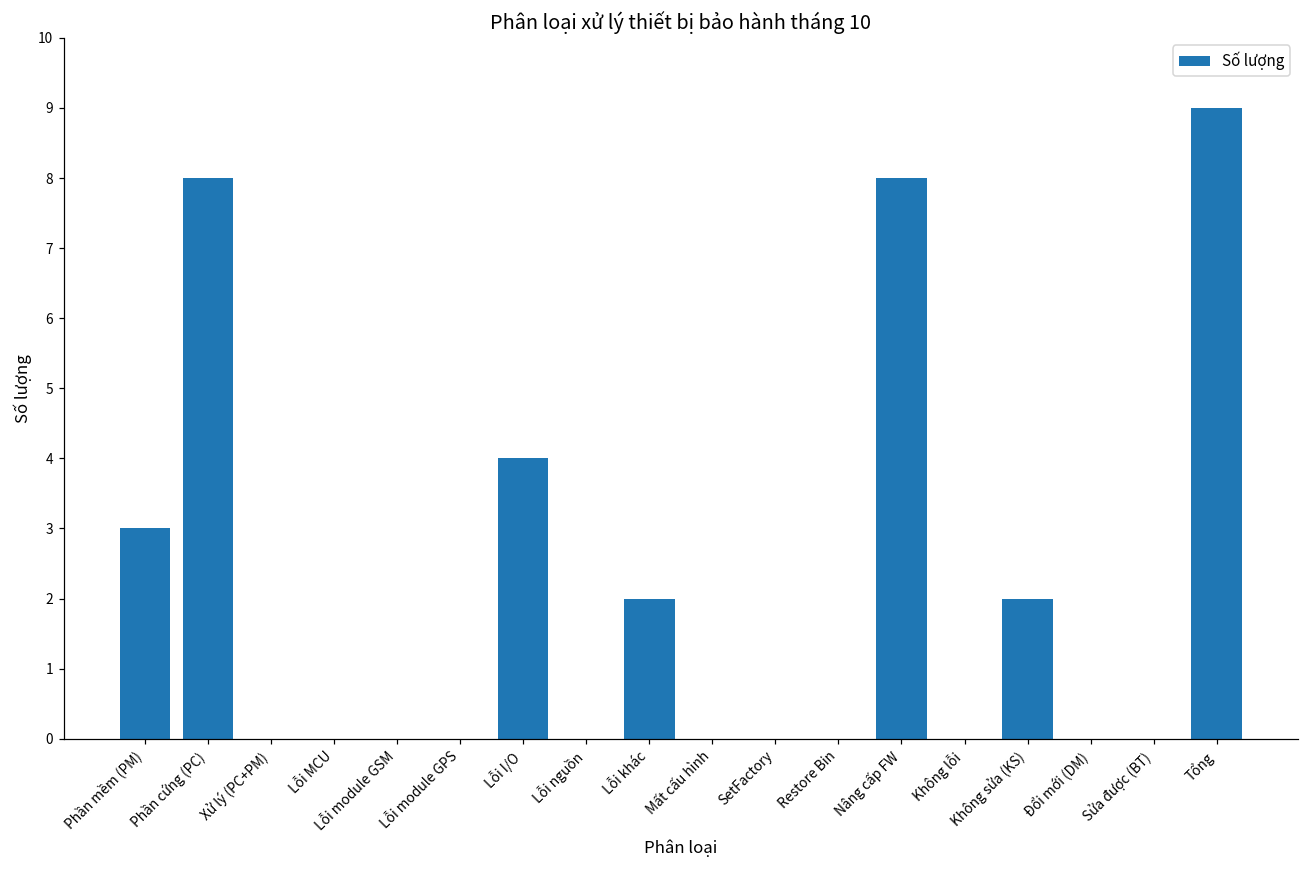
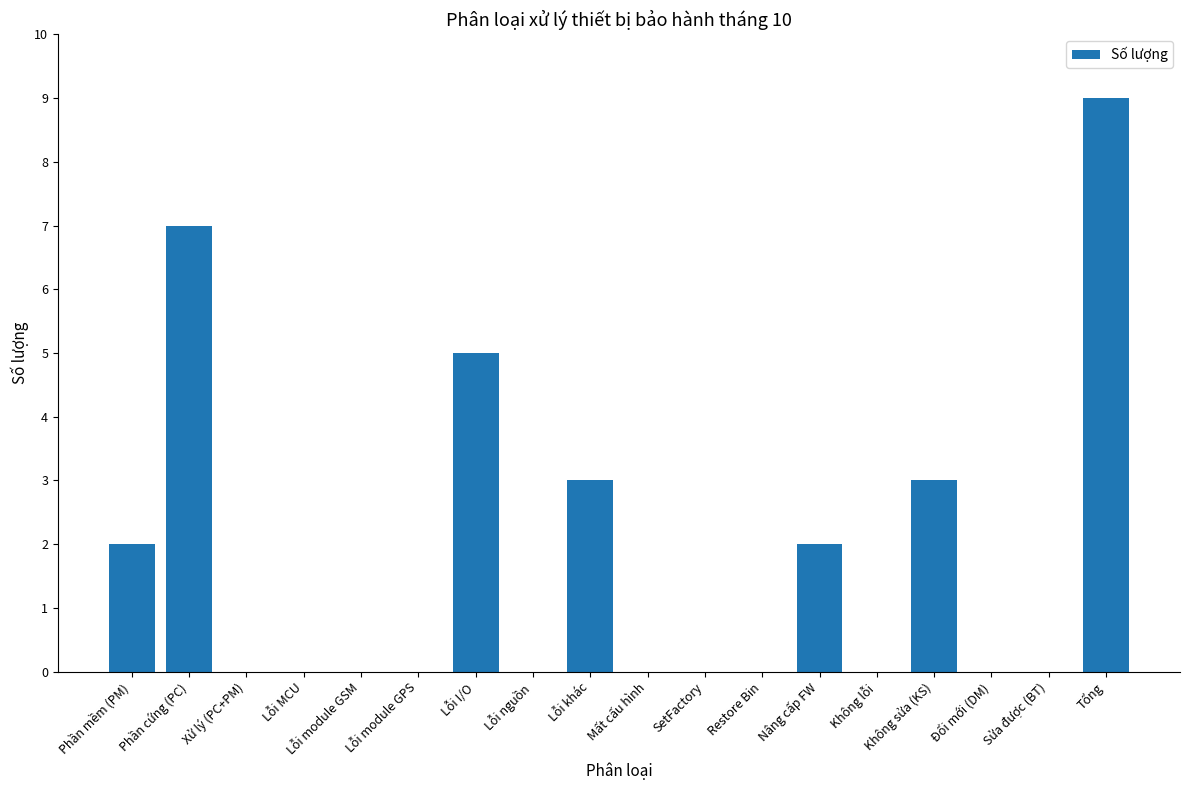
  {
-   "Phần mềm (PM)": 3,
-   "Phần cứng (PC)": 8,
+   "Phần mềm (PM)": 2,
+   "Phần cứng (PC)": 7,
    "Xử lý (PC+PM)": 0,
    "Lỗi MCU": 0,
    "Lỗi module GSM": 0,
    "Lỗi module GPS": 0,
-   "Lỗi I/O": 4,
+   "Lỗi I/O": 5,
    "Lỗi nguồn": 0,
-   "Lỗi khác": 2,
+   "Lỗi khác": 3,
    "Mất cấu hình": 0,
    "SetFactory": 0,
    "Restore Bin": 0,
-   "Nâng cấp FW": 8,
+   "Nâng cấp FW": 2,
    "Không lỗi": 0,
-   "Không sửa (KS)": 2,
+   "Không sửa (KS)": 3,
    "Đổi mới (DM)": 0,
    "Sửa được (BT)": 0,
    "Tổng": 9
  }
